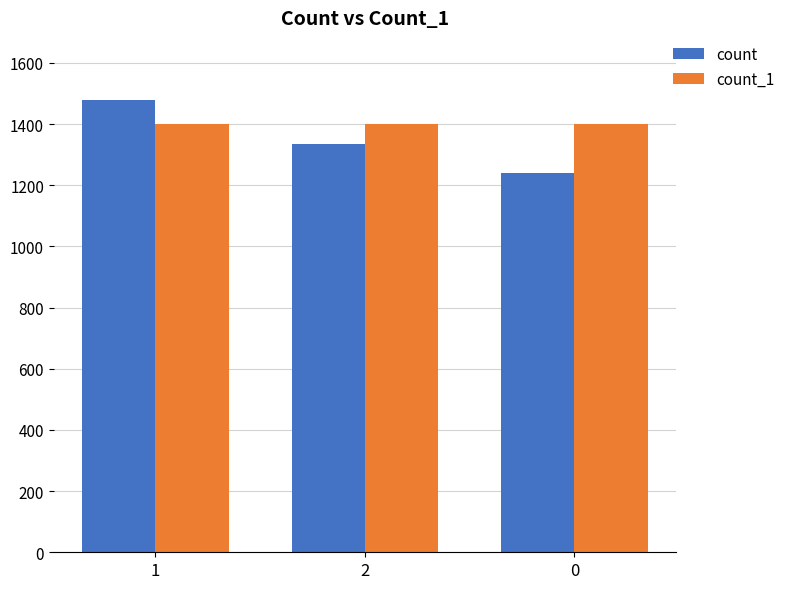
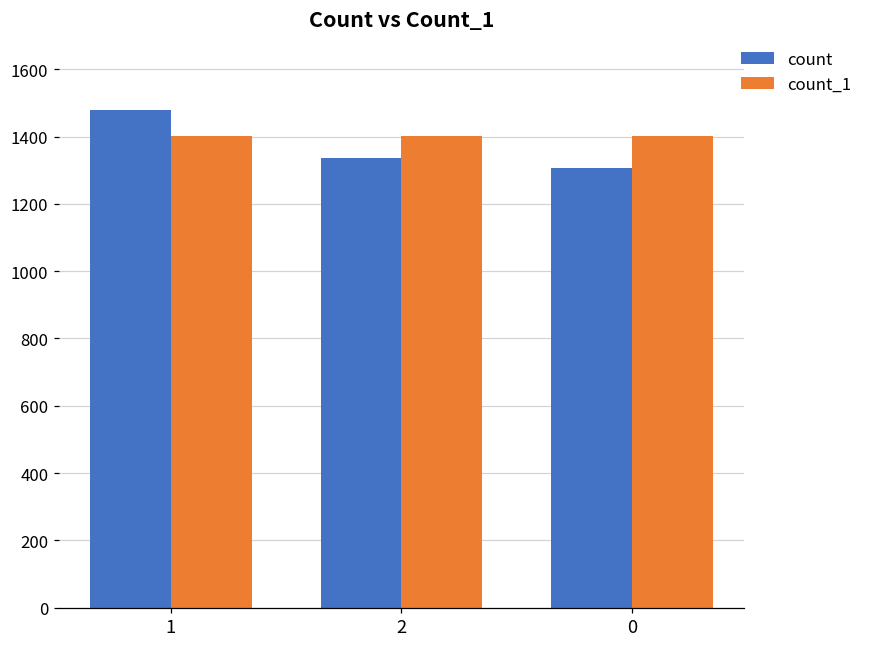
  {
    "count": {
      "1": 1480,
      "2": 1340,
-     "0": 1240
+     "0": 1310
    },
    "count_1": {
      "1": 1400,
      "2": 1400,
      "0": 1400
    }
  }
